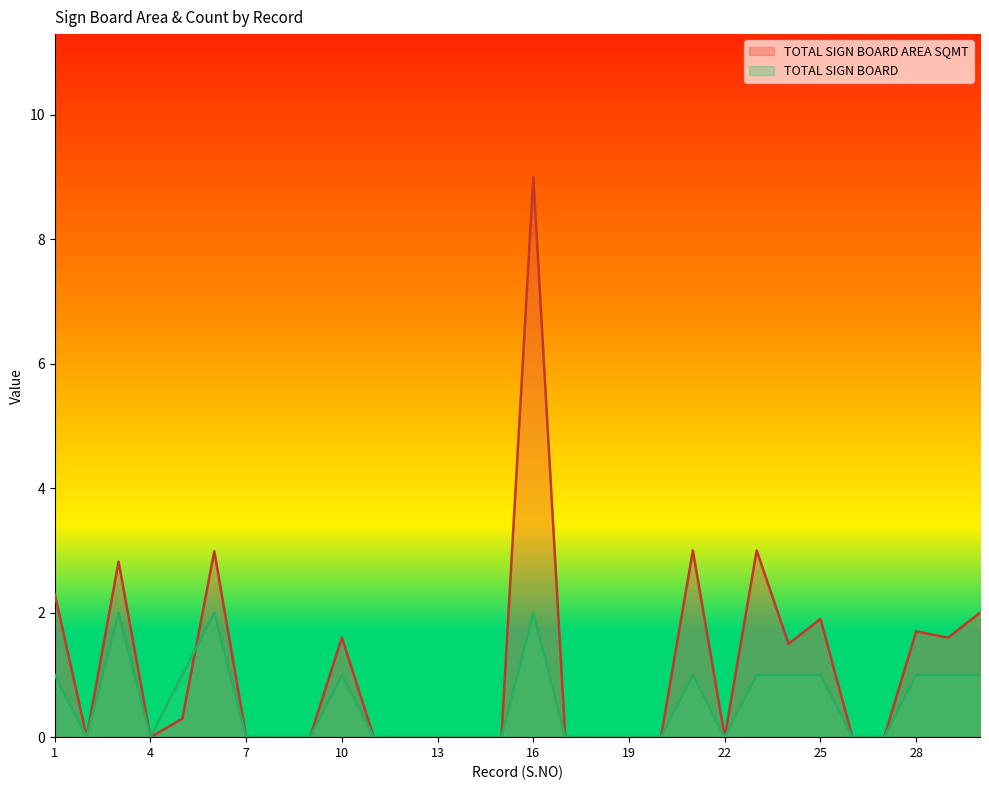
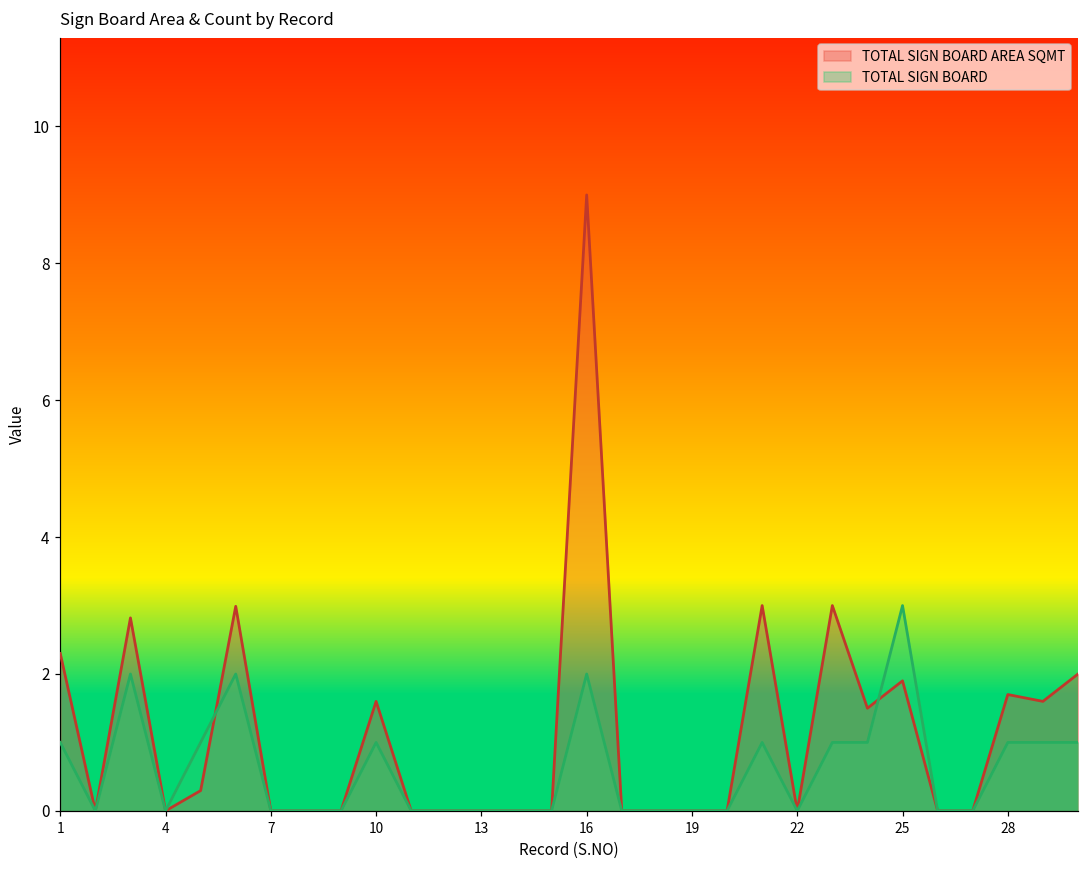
  {
    "TOTAL SIGN BOARD AREA SQMT": {
      "1": 2.3,
      "10": 1.6,
      "16": 9,
      "25": 1.9,
      "28": 1.7
    },
    "TOTAL SIGN BOARD": {
      "1": 1,
      "10": 1,
      "16": 2,
-     "25": 1,
+     "25": 3,
      "28": 1
    }
  }
